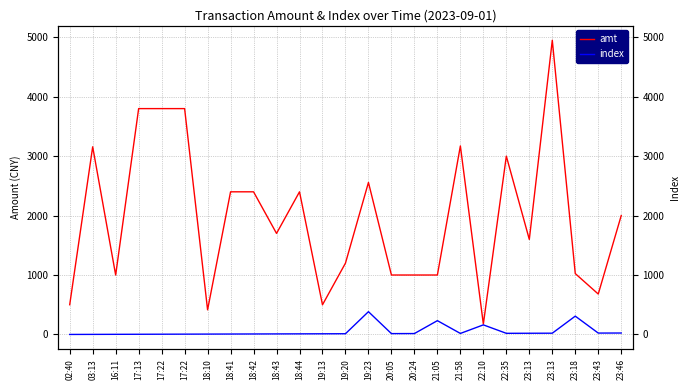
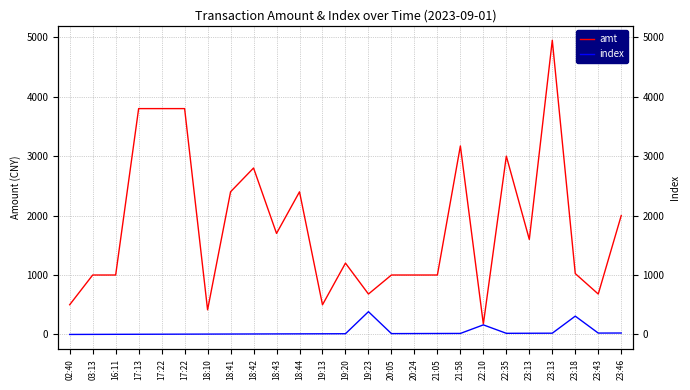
  {
    "amt": {
      "02:40": 500,
-     "03:13": 3200,
+     "03:13": 1000,
      "16:11": 1000,
      "17:13": 3800,
      "18:10": 400,
      "18:41": 2400,
-     "18:42": 2400,
+     "18:42": 2800,
      "18:43": 1700,
      "18:44": 2400,
      "19:13": 500,
      "19:20": 1200,
-     "19:23": 2600,
+     "19:23": 700,
      "20:05": 1000,
      "20:24": 1000,
      "21:05": 1000,
      "21:58": 3200,
      "22:35": 3000,
      "23:18": 1000,
      "23:43": 700,
      "23:46": 2000
    },
    "index": {
      "02:40": 0,
      "03:13": 0,
      "16:11": 0,
      "17:13": 0,
      "18:10": 0,
      "18:41": 0,
      "18:42": 0,
      "18:43": 0,
      "18:44": 0,
      "19:13": 0,
      "19:20": 0,
      "19:23": 400,
      "20:05": 0,
      "20:24": 0,
-     "21:05": 200,
+     "21:05": 0,
      "21:58": 0,
      "22:35": 0,
      "23:18": 300,
      "23:43": 0,
      "23:46": 0
    }
  }
